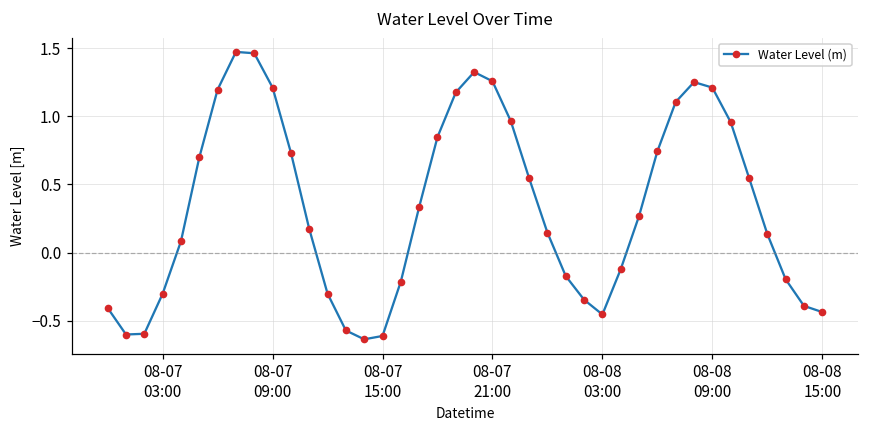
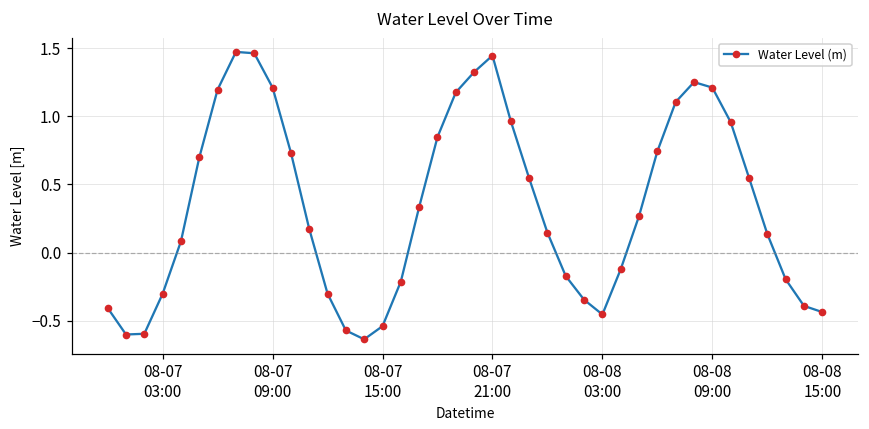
  {
    "08-07 03:00": -0.30,
    "08-07 09:00": 1.21,
-   "08-07 15:00": -0.61,
-   "08-07 21:00": 1.26,
+   "08-07 15:00": -0.54,
+   "08-07 21:00": 1.45,
    "08-08 03:00": -0.45,
    "08-08 09:00": 1.21,
    "08-08 15:00": -0.44
  }
